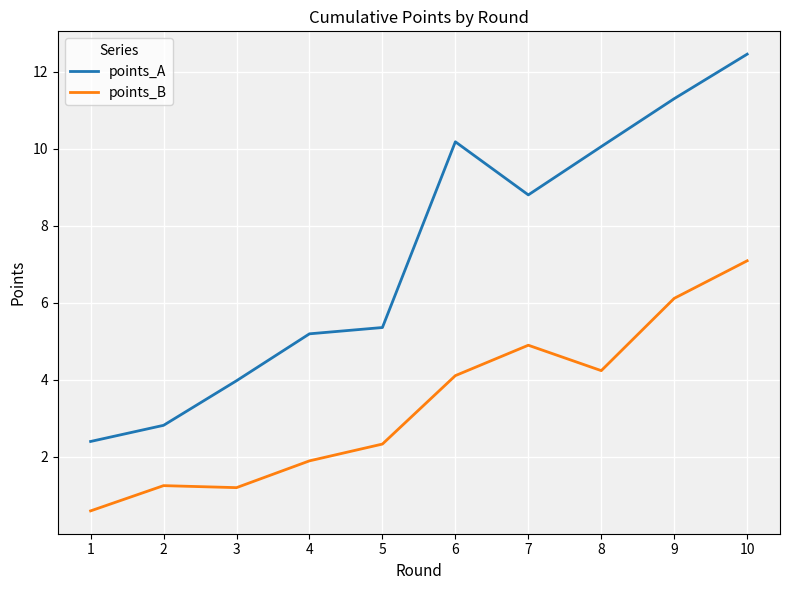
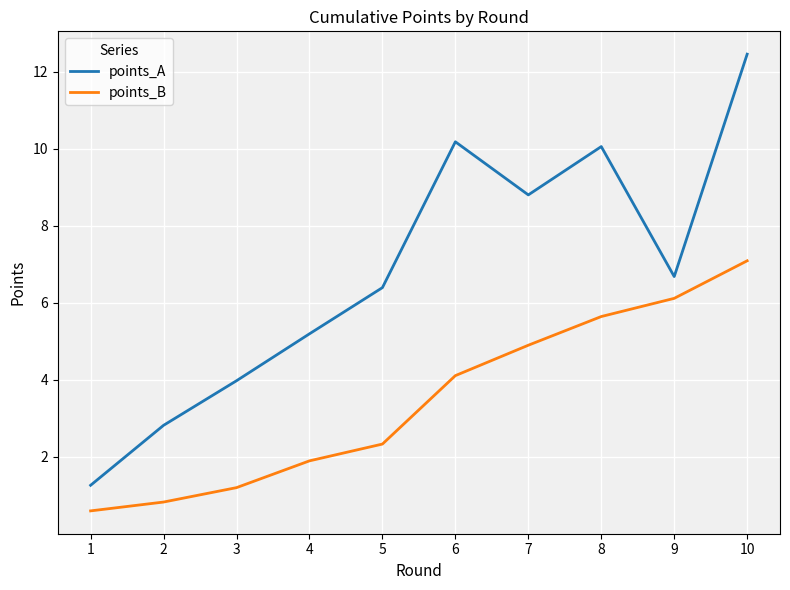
  {
    "points_A": {
-     "1": 2.4,
+     "1": 1.3,
      "2": 2.8,
      "3": 4.0,
      "4": 5.2,
-     "5": 5.4,
+     "5": 6.4,
      "6": 10.2,
      "7": 8.8,
      "8": 10.1,
-     "9": 11.3,
+     "9": 6.7,
      "10": 12.5
    },
    "points_B": {
      "1": 0.6,
-     "2": 1.3,
+     "2": 0.8,
      "3": 1.2,
      "4": 1.9,
      "5": 2.3,
      "6": 4.1,
      "7": 4.9,
-     "8": 4.2,
+     "8": 5.6,
      "9": 6.1,
      "10": 7.1
    }
  }
